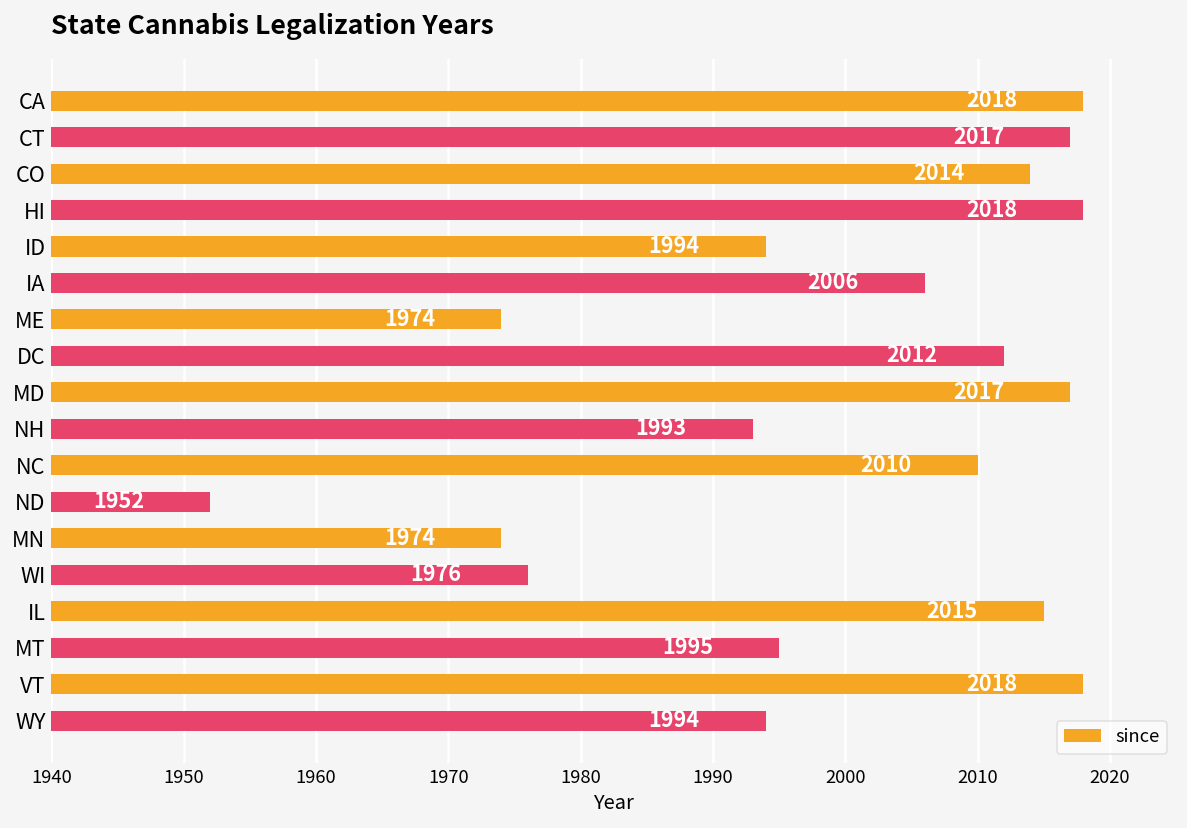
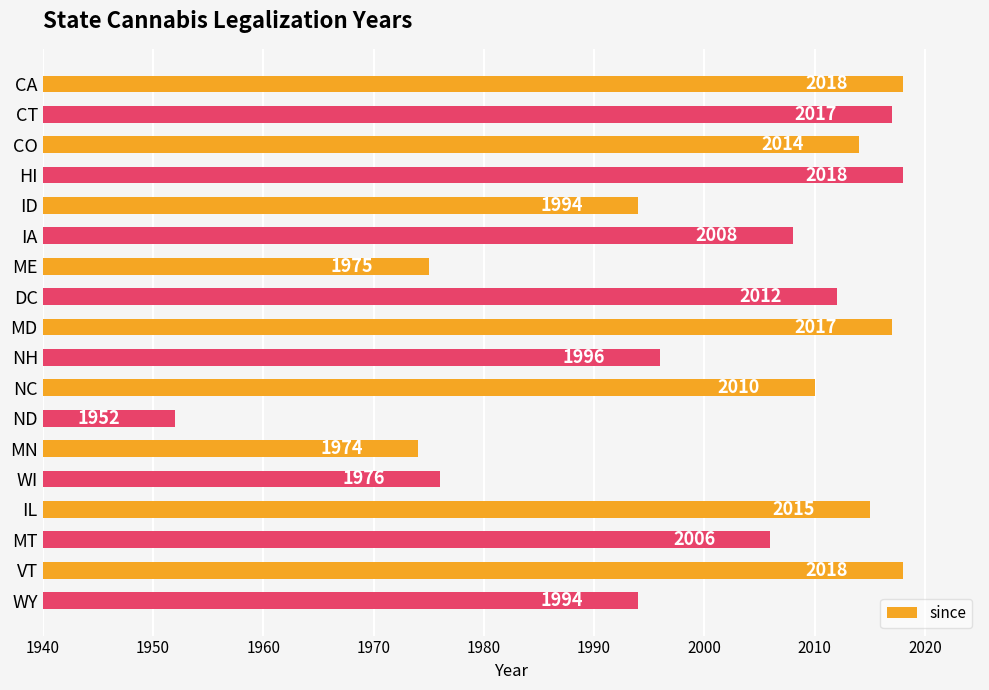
  {
    "CA": 2018,
    "CT": 2017,
    "CO": 2014,
    "HI": 2018,
    "ID": 1994,
-   "IA": 2006,
-   "ME": 1974,
+   "IA": 2008,
+   "ME": 1975,
    "DC": 2012,
    "MD": 2017,
-   "NH": 1993,
+   "NH": 1996,
    "NC": 2010,
    "ND": 1952,
    "MN": 1974,
    "WI": 1976,
    "IL": 2015,
-   "MT": 1995,
+   "MT": 2006,
    "VT": 2018,
    "WY": 1994
  }
